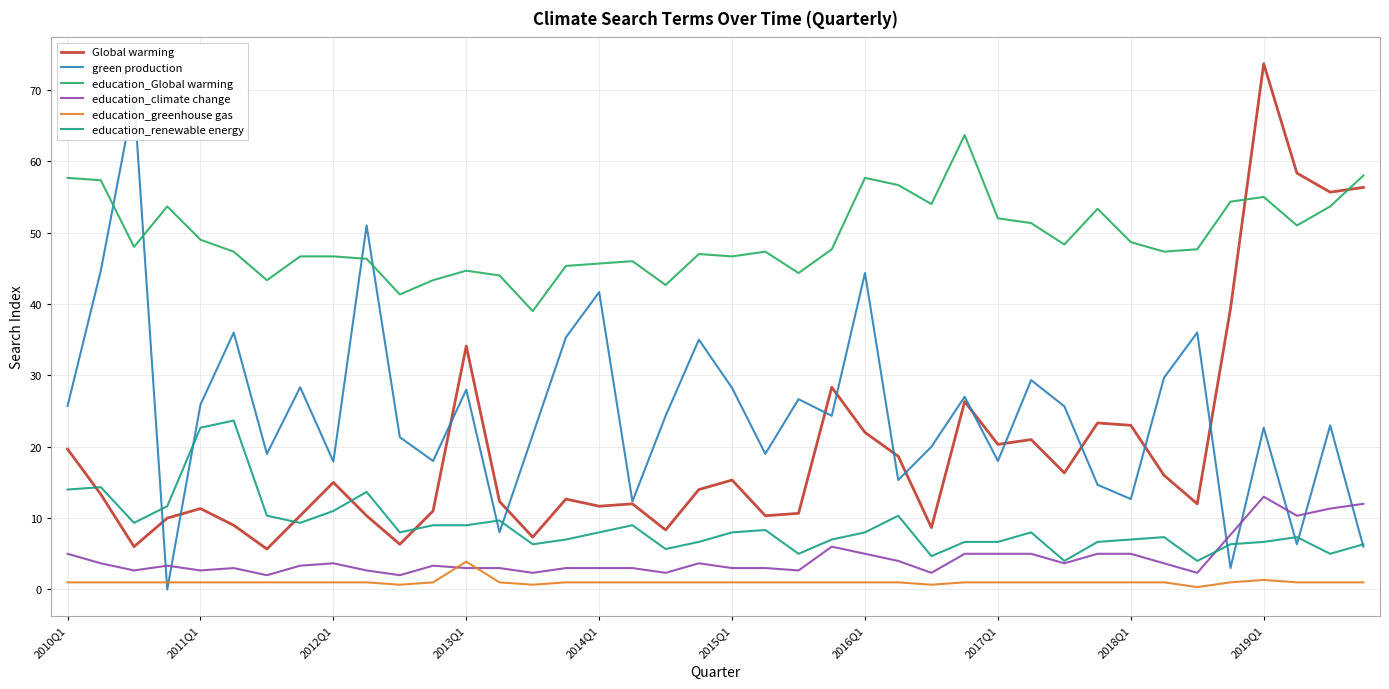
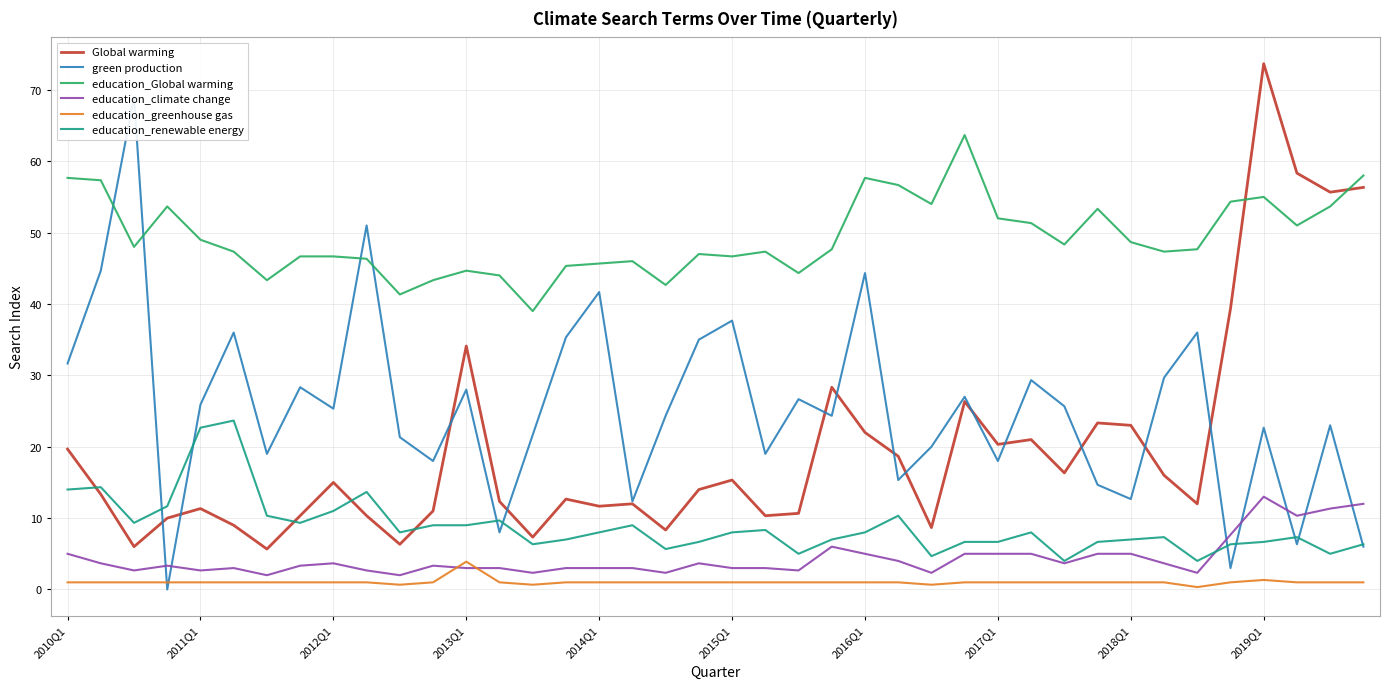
  {
    "Global warming": {
      "2010Q1": 20,
      "2011Q1": 11,
      "2012Q1": 15,
      "2013Q1": 34,
      "2014Q1": 12,
      "2015Q1": 15,
      "2016Q1": 22,
      "2017Q1": 20,
      "2018Q1": 23,
      "2019Q1": 74
    },
    "green production": {
-     "2010Q1": 26,
+     "2010Q1": 32,
      "2011Q1": 26,
-     "2012Q1": 18,
+     "2012Q1": 25,
      "2013Q1": 28,
      "2014Q1": 42,
-     "2015Q1": 28,
+     "2015Q1": 38,
      "2016Q1": 44,
      "2017Q1": 18,
      "2018Q1": 13,
      "2019Q1": 23
    },
    "education_climate change": {
      "2010Q1": 5,
      "2011Q1": 3,
      "2012Q1": 4,
      "2013Q1": 3,
      "2014Q1": 3,
      "2015Q1": 3,
      "2016Q1": 5,
      "2017Q1": 5,
      "2018Q1": 5,
      "2019Q1": 13
    },
    "education_greenhouse gas": {
      "2010Q1": 1,
      "2011Q1": 1,
      "2012Q1": 1,
      "2013Q1": 4,
      "2014Q1": 1,
      "2015Q1": 1,
      "2016Q1": 1,
      "2017Q1": 1,
      "2018Q1": 1,
      "2019Q1": 1
    }
  }
